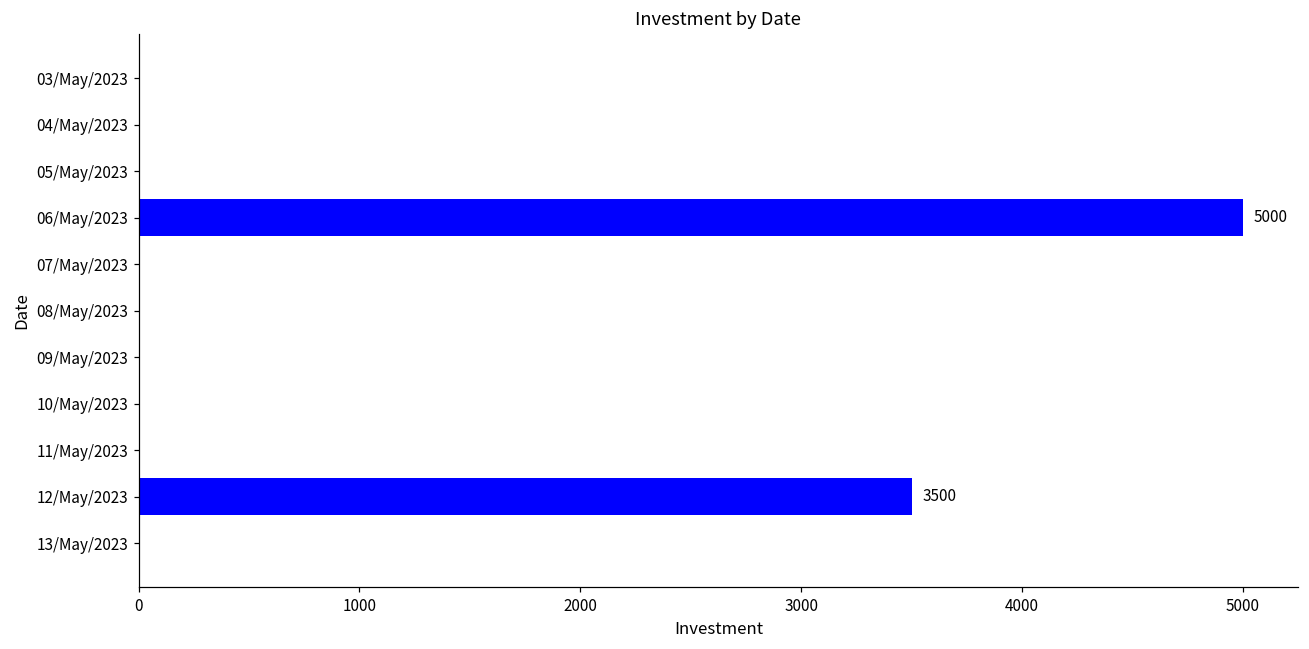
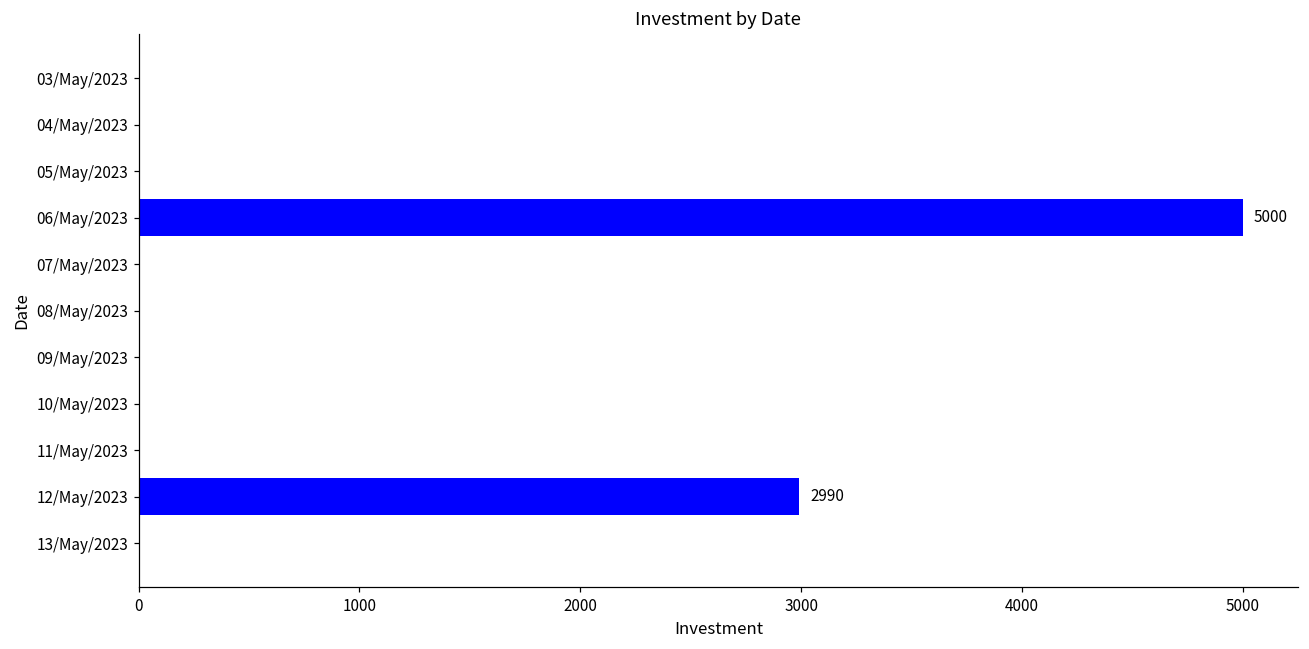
  {
    "06/May/2023": 5000,
-   "12/May/2023": 3500
+   "12/May/2023": 2990
  }
